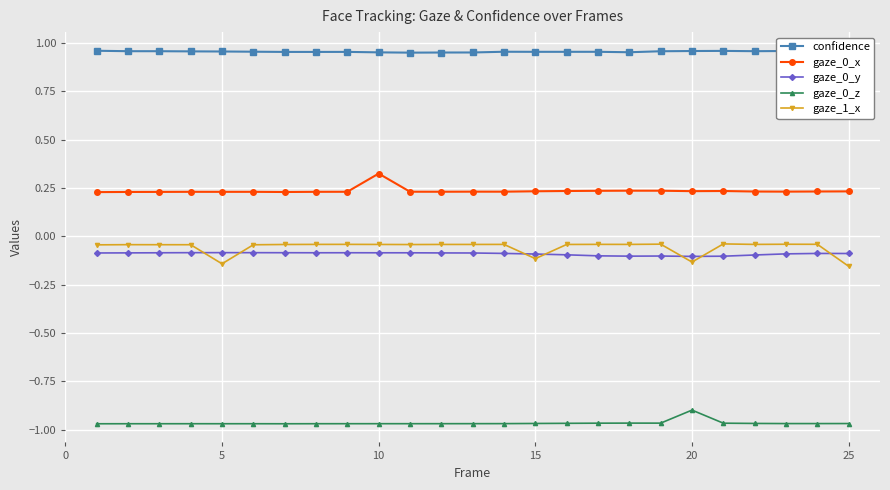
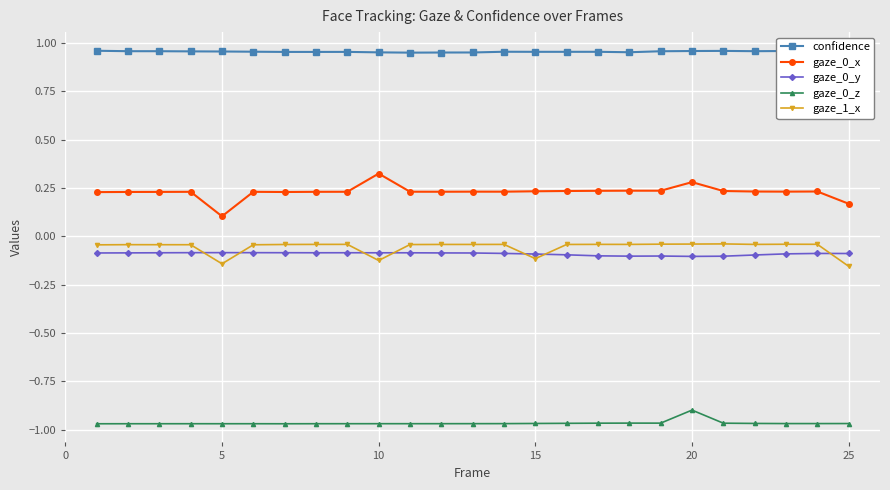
  {
    "gaze_0_x": {
-     "5": 0.23,
+     "5": 0.10,
      "10": 0.32,
      "15": 0.23,
-     "20": 0.23,
-     "25": 0.23
+     "20": 0.28,
+     "25": 0.17
    },
    "gaze_0_z": {
      "5": -0.97,
      "10": -0.97,
      "15": -0.97,
      "20": -0.90,
      "25": -0.97
    },
    "gaze_1_x": {
      "5": -0.14,
-     "10": -0.04,
+     "10": -0.12,
      "15": -0.12,
-     "20": -0.13,
+     "20": -0.04,
      "25": -0.15
    }
  }
